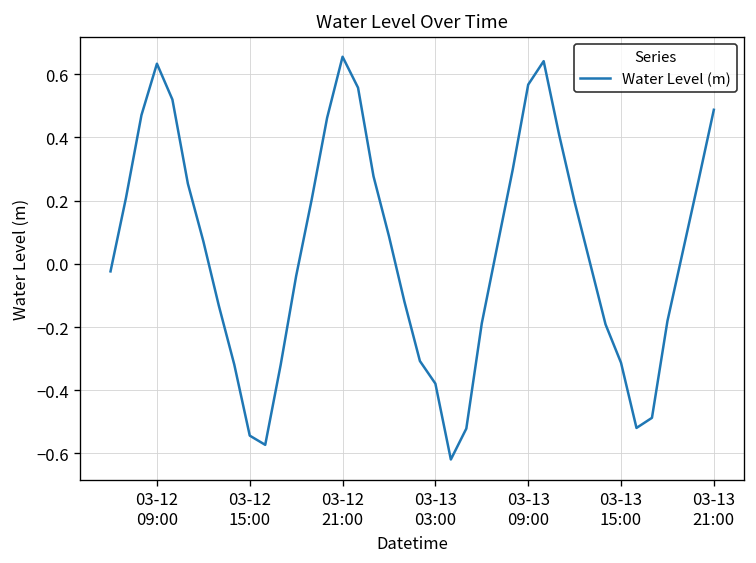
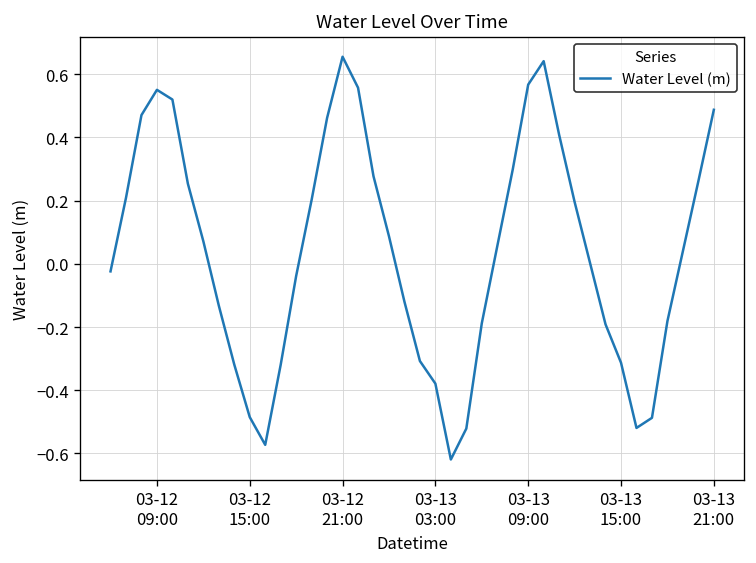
  {
-   "03-12 09:00": 0.63,
-   "03-12 15:00": -0.54,
+   "03-12 09:00": 0.55,
+   "03-12 15:00": -0.49,
    "03-12 21:00": 0.66,
    "03-13 03:00": -0.38,
    "03-13 09:00": 0.57,
    "03-13 15:00": -0.31,
    "03-13 21:00": 0.49
  }
